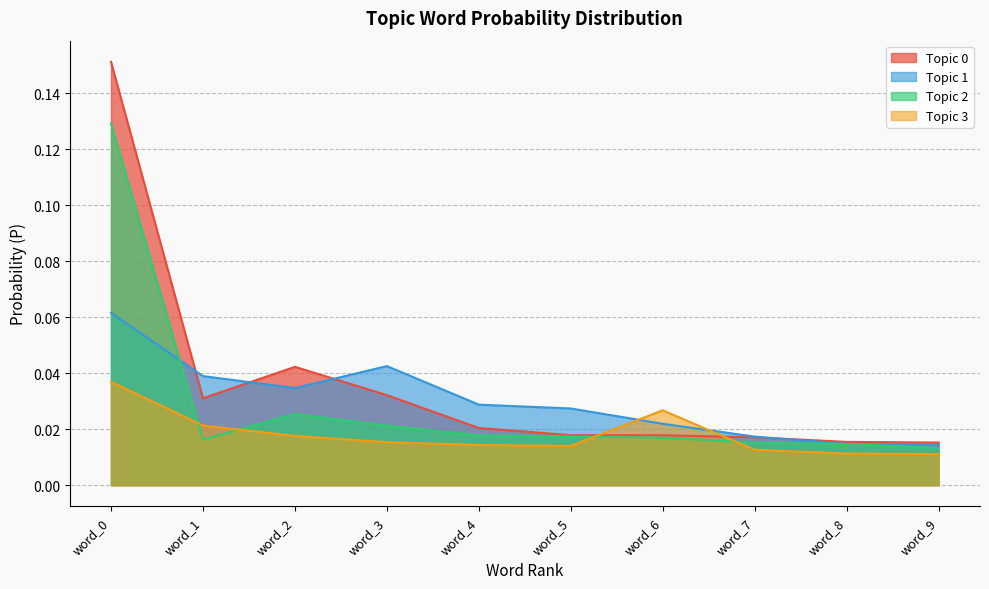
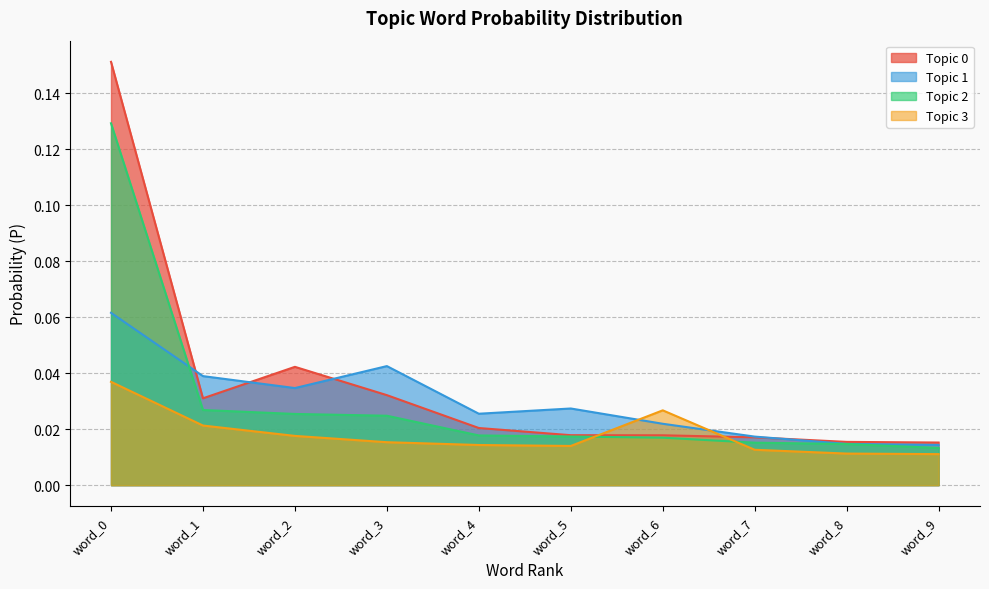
  {
    "Topic 0": {
      "word_0": 0.151,
      "word_1": 0.031,
      "word_2": 0.042,
      "word_3": 0.032,
      "word_4": 0.020
    },
    "Topic 1": {
      "word_0": 0.062,
      "word_1": 0.039,
      "word_2": 0.035,
      "word_3": 0.043,
-     "word_4": 0.029,
+     "word_4": 0.026,
      "word_5": 0.027,
      "word_6": 0.022
    },
    "Topic 2": {
      "word_0": 0.129,
-     "word_1": 0.016,
+     "word_1": 0.027,
      "word_2": 0.025,
-     "word_3": 0.021,
+     "word_3": 0.025,
      "word_4": 0.018,
      "word_7": 0.015,
      "word_9": 0.013
    },
    "Topic 3": {
      "word_0": 0.037,
      "word_1": 0.021,
      "word_2": 0.018,
      "word_3": 0.015,
      "word_4": 0.014,
      "word_5": 0.014,
      "word_6": 0.027,
      "word_7": 0.013,
      "word_8": 0.011,
      "word_9": 0.011
    }
  }
